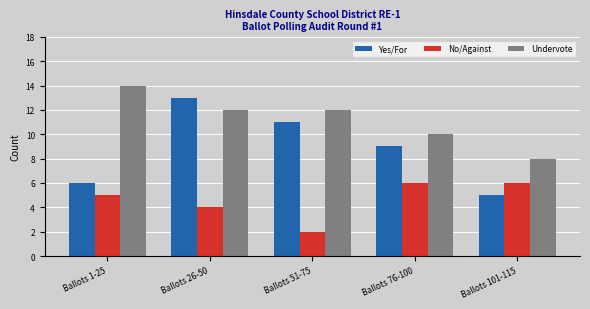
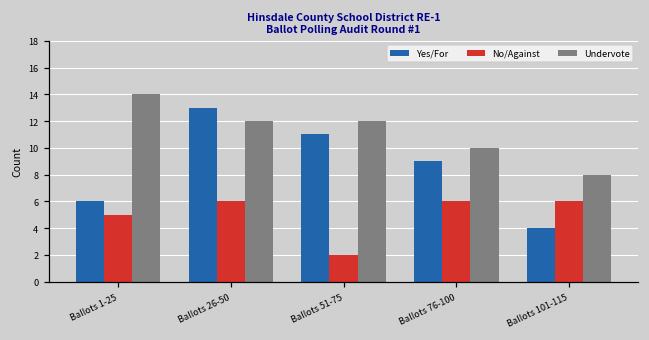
  {
    "Yes/For": {
      "Ballots 1-25": 6,
      "Ballots 26-50": 13,
      "Ballots 51-75": 11,
      "Ballots 76-100": 9,
-     "Ballots 101-115": 5
+     "Ballots 101-115": 4
    },
    "No/Against": {
      "Ballots 1-25": 5,
-     "Ballots 26-50": 4,
+     "Ballots 26-50": 6,
      "Ballots 51-75": 2,
      "Ballots 76-100": 6,
      "Ballots 101-115": 6
    },
    "Undervote": {
      "Ballots 1-25": 14,
      "Ballots 26-50": 12,
      "Ballots 51-75": 12,
      "Ballots 76-100": 10,
      "Ballots 101-115": 8
    }
  }
